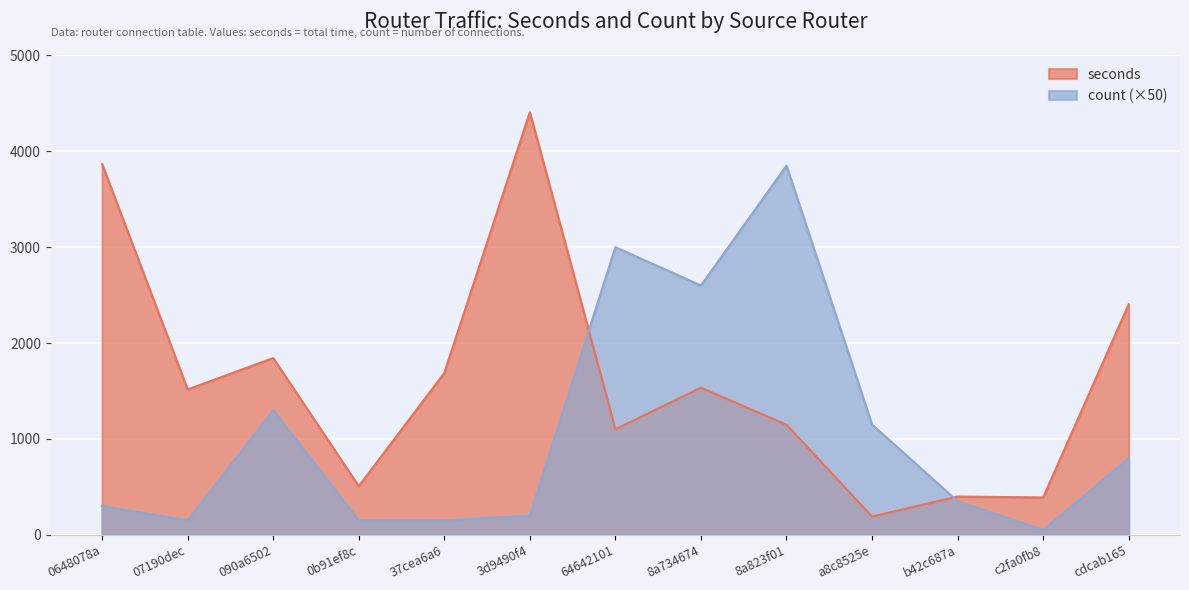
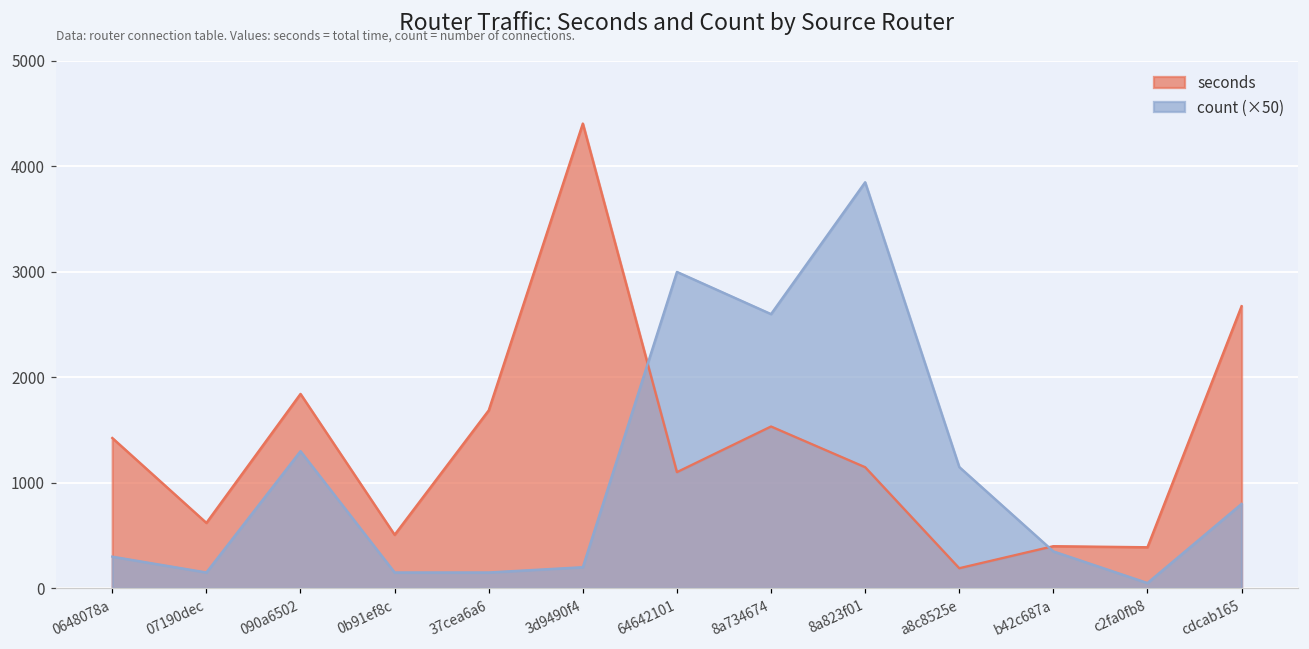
  {
    "seconds": {
-     "0648078a": 3900,
-     "07190dec": 1500,
+     "0648078a": 1400,
+     "07190dec": 600,
      "090a6502": 1800,
      "0b91ef8c": 500,
      "37cea6a6": 1700,
      "3d9490f4": 4400,
      "64642101": 1100,
      "8a734674": 1500,
      "8a823f01": 1100,
      "a8c8525e": 200,
      "b42c687a": 400,
      "c2fa0fb8": 400,
-     "cdcab165": 2400
+     "cdcab165": 2700
    },
    "count (×50)": {
      "0648078a": 300,
      "07190dec": 200,
      "090a6502": 1300,
      "0b91ef8c": 200,
      "37cea6a6": 200,
      "3d9490f4": 200,
      "64642101": 3000,
      "8a734674": 2600,
      "8a823f01": 3900,
      "a8c8525e": 1200,
      "b42c687a": 400,
      "c2fa0fb8": 100,
      "cdcab165": 800
    }
  }
